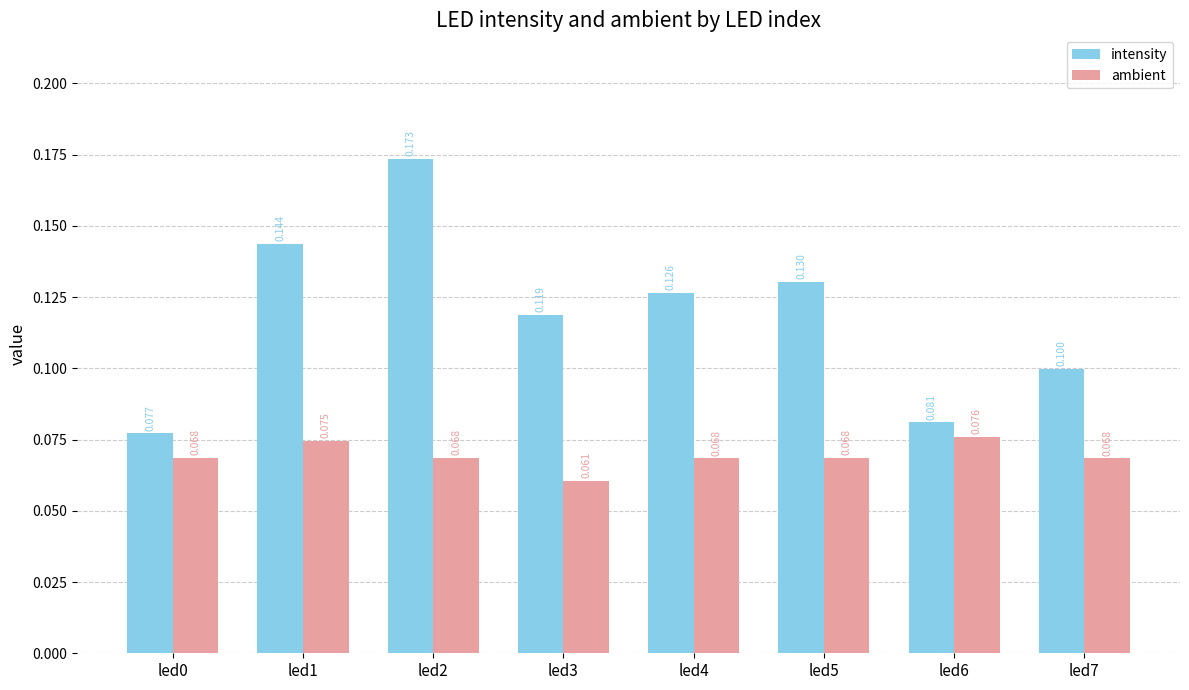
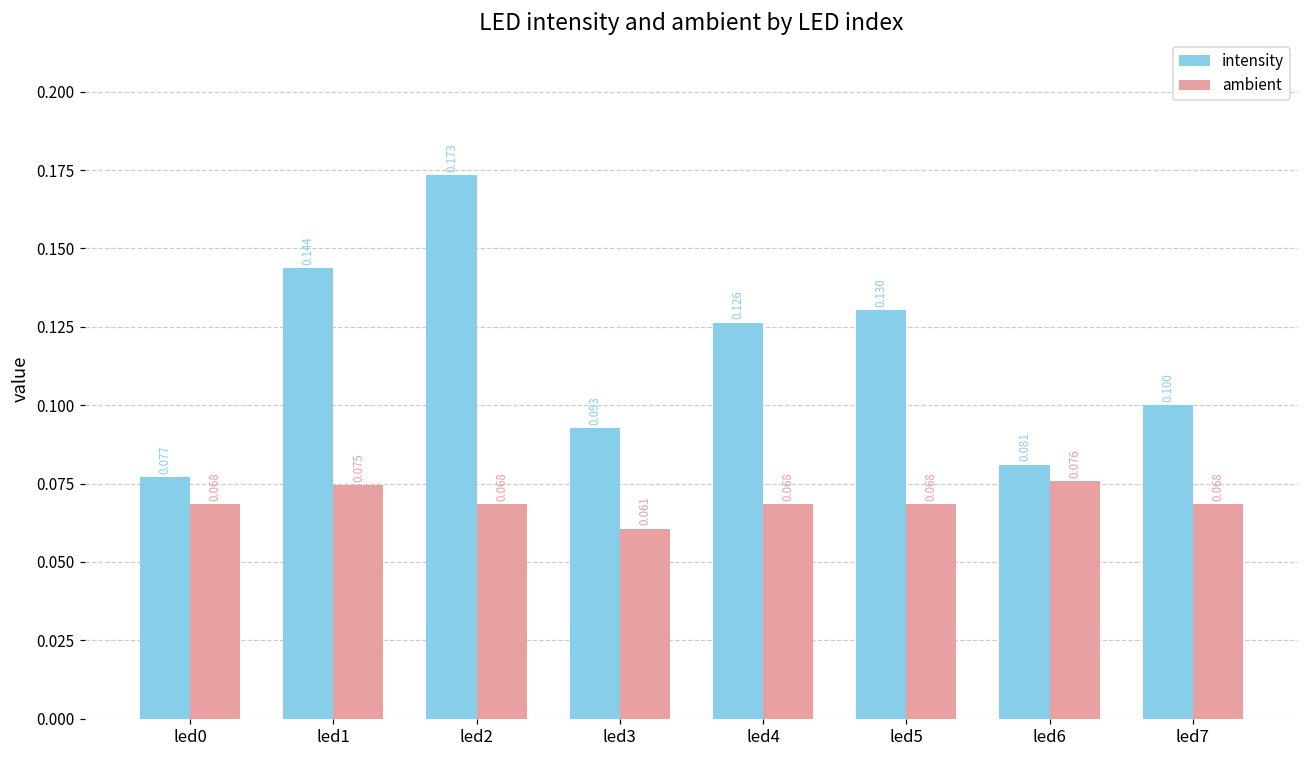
  {
    "intensity": {
      "led0": 0.077,
      "led1": 0.144,
      "led2": 0.173,
-     "led3": 0.119,
+     "led3": 0.093,
      "led4": 0.126,
      "led5": 0.130,
      "led6": 0.081,
      "led7": 0.100
    },
    "ambient": {
      "led0": 0.068,
      "led1": 0.075,
      "led2": 0.068,
      "led3": 0.061,
      "led4": 0.068,
      "led5": 0.068,
      "led6": 0.076,
      "led7": 0.068
    }
  }
